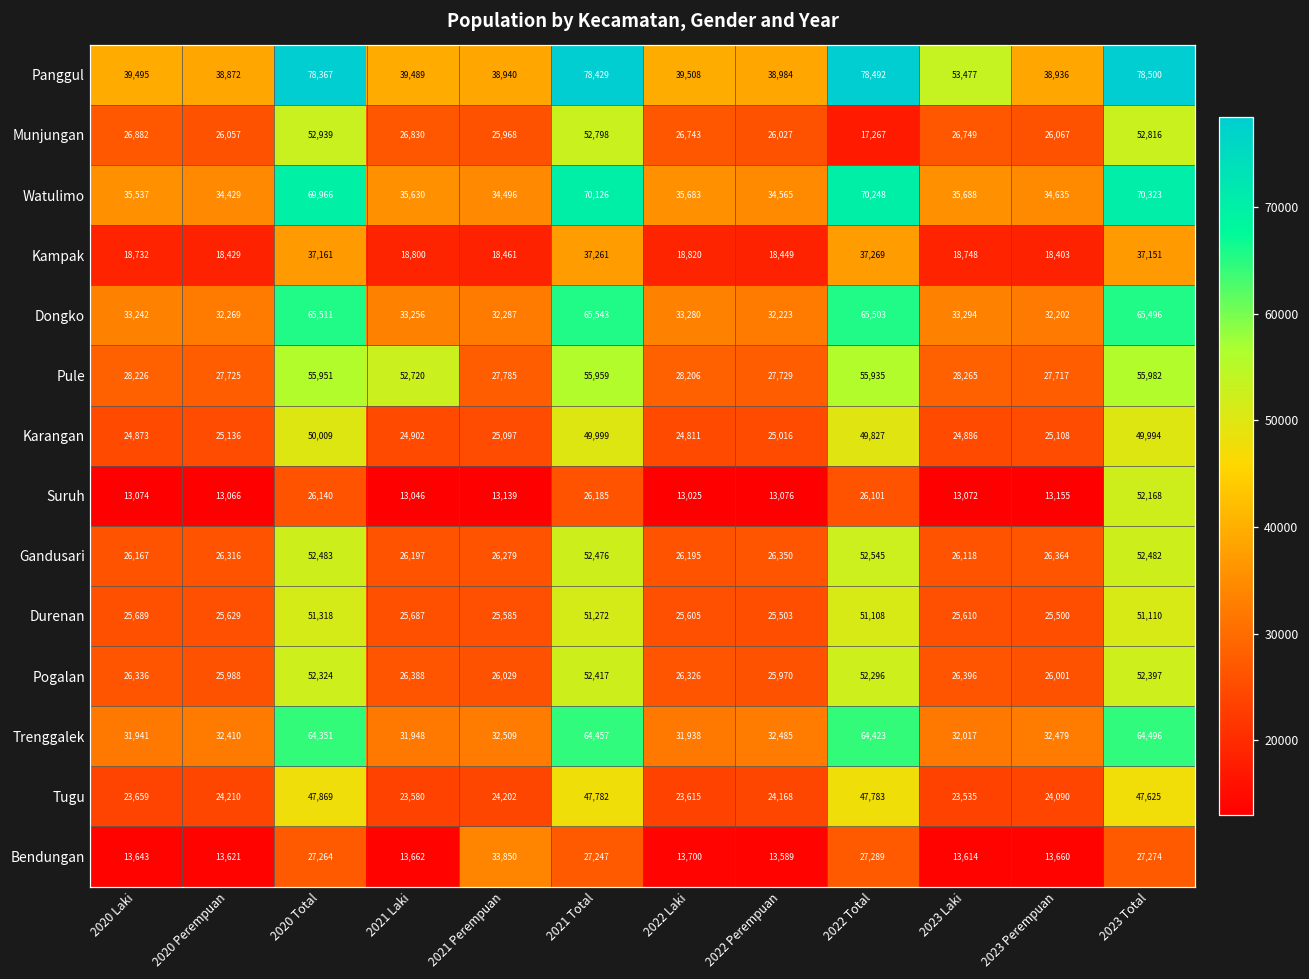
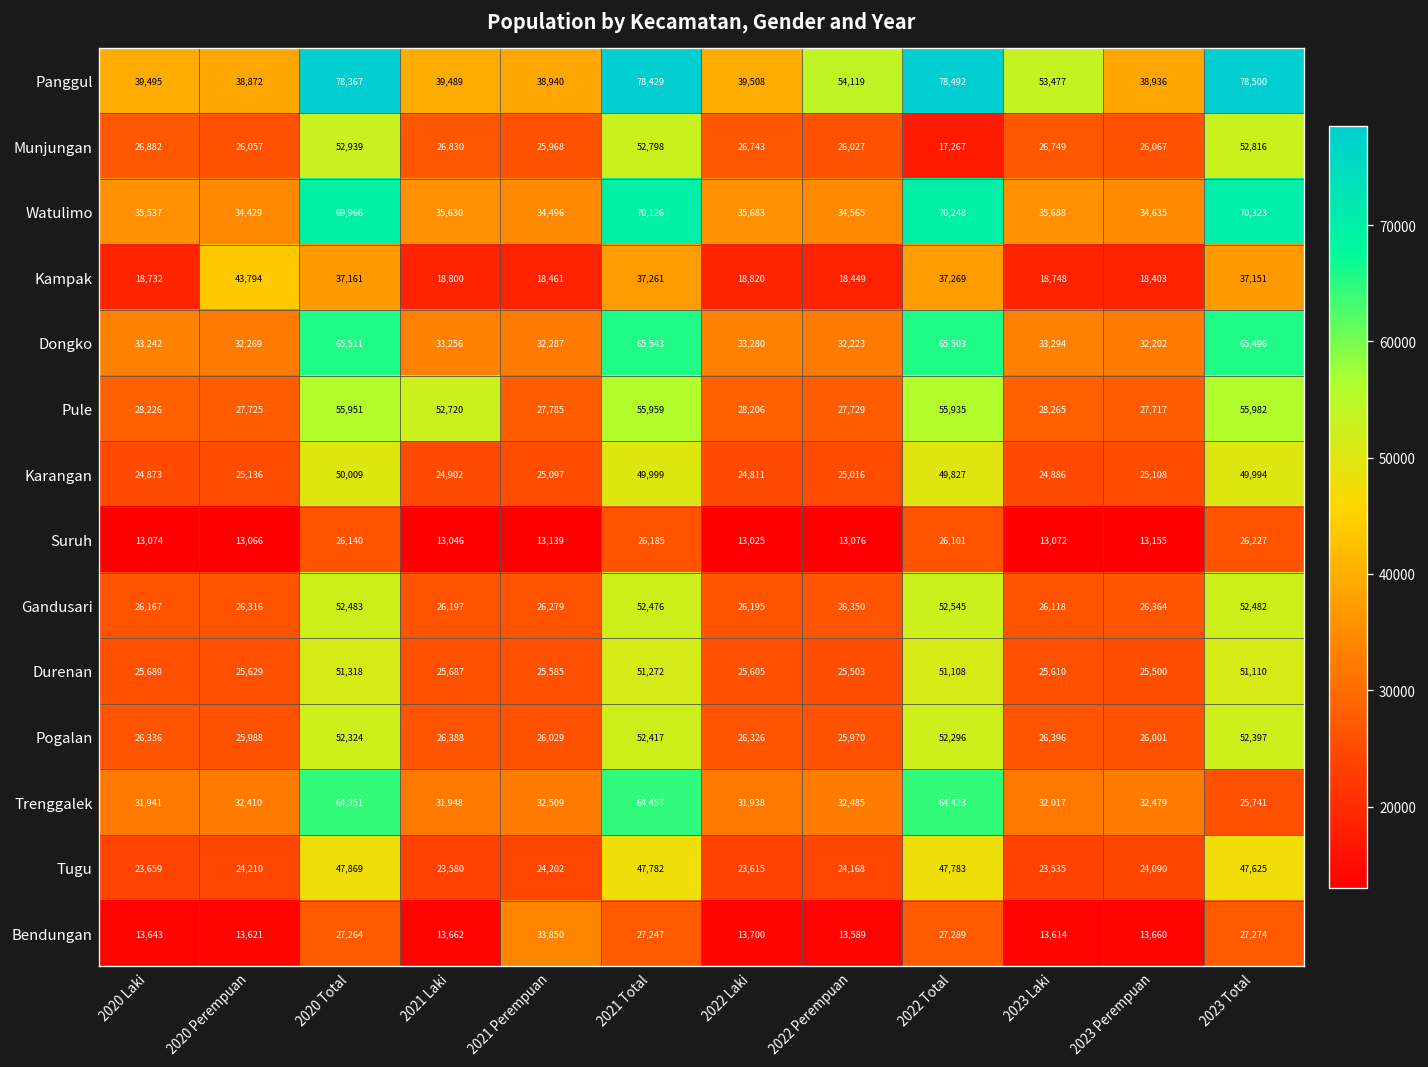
  {
    "Panggul": {
      "2020 Laki": "39,495",
      "2020 Perempuan": "38,872",
      "2020 Total": "78,367",
      "2021 Laki": "39,489",
      "2021 Perempuan": "38,940",
      "2021 Total": "78,429",
      "2022 Laki": "39,508",
-     "2022 Perempuan": "38,984",
+     "2022 Perempuan": "54,119",
      "2022 Total": "78,492",
      "2023 Laki": "53,477",
      "2023 Perempuan": "38,936",
      "2023 Total": "78,500"
    },
    "Munjungan": {
      "2020 Laki": "26,882",
      "2020 Perempuan": "26,057",
      "2020 Total": "52,939",
      "2021 Laki": "26,830",
      "2021 Perempuan": "25,968",
      "2021 Total": "52,798",
      "2022 Laki": "26,743",
      "2022 Perempuan": "26,027",
      "2022 Total": "17,267",
      "2023 Laki": "26,749",
      "2023 Perempuan": "26,067",
      "2023 Total": "52,816"
    },
    "Watulimo": {
      "2020 Laki": "35,537",
      "2020 Perempuan": "34,429",
      "2020 Total": "69,966",
      "2021 Laki": "35,630",
      "2021 Perempuan": "34,496",
      "2021 Total": "70,126",
      "2022 Laki": "35,683",
      "2022 Perempuan": "34,565",
      "2022 Total": "70,248",
      "2023 Laki": "35,688",
      "2023 Perempuan": "34,635",
      "2023 Total": "70,323"
    },
    "Kampak": {
      "2020 Laki": "18,732",
-     "2020 Perempuan": "18,429",
+     "2020 Perempuan": "43,794",
      "2020 Total": "37,161",
      "2021 Laki": "18,800",
      "2021 Perempuan": "18,461",
      "2021 Total": "37,261",
      "2022 Laki": "18,820",
      "2022 Perempuan": "18,449",
      "2022 Total": "37,269",
      "2023 Laki": "18,748",
      "2023 Perempuan": "18,403",
      "2023 Total": "37,151"
    },
    "Dongko": {
      "2020 Laki": "33,242",
      "2020 Perempuan": "32,269",
      "2020 Total": "65,511",
      "2021 Laki": "33,256",
      "2021 Perempuan": "32,287",
      "2021 Total": "65,543",
      "2022 Laki": "33,280",
      "2022 Perempuan": "32,223",
      "2022 Total": "65,503",
      "2023 Laki": "33,294",
      "2023 Perempuan": "32,202",
      "2023 Total": "65,496"
    },
    "Pule": {
      "2020 Laki": "28,226",
      "2020 Perempuan": "27,725",
      "2020 Total": "55,951",
      "2021 Laki": "52,720",
      "2021 Perempuan": "27,785",
      "2021 Total": "55,959",
      "2022 Laki": "28,206",
      "2022 Perempuan": "27,729",
      "2022 Total": "55,935",
      "2023 Laki": "28,265",
      "2023 Perempuan": "27,717",
      "2023 Total": "55,982"
    },
    "Karangan": {
      "2020 Laki": "24,873",
      "2020 Perempuan": "25,136",
      "2020 Total": "50,009",
      "2021 Laki": "24,902",
      "2021 Perempuan": "25,097",
      "2021 Total": "49,999",
      "2022 Laki": "24,811",
      "2022 Perempuan": "25,016",
      "2022 Total": "49,827",
      "2023 Laki": "24,886",
      "2023 Perempuan": "25,108",
      "2023 Total": "49,994"
    },
    "Suruh": {
      "2020 Laki": "13,074",
      "2020 Perempuan": "13,066",
      "2020 Total": "26,140",
      "2021 Laki": "13,046",
      "2021 Perempuan": "13,139",
      "2021 Total": "26,185",
      "2022 Laki": "13,025",
      "2022 Perempuan": "13,076",
      "2022 Total": "26,101",
      "2023 Laki": "13,072",
      "2023 Perempuan": "13,155",
-     "2023 Total": "52,168"
+     "2023 Total": "26,227"
    },
    "Gandusari": {
      "2020 Laki": "26,167",
      "2020 Perempuan": "26,316",
      "2020 Total": "52,483",
      "2021 Laki": "26,197",
      "2021 Perempuan": "26,279",
      "2021 Total": "52,476",
      "2022 Laki": "26,195",
      "2022 Perempuan": "26,350",
      "2022 Total": "52,545",
      "2023 Laki": "26,118",
      "2023 Perempuan": "26,364",
      "2023 Total": "52,482"
    },
    "Durenan": {
      "2020 Laki": "25,689",
      "2020 Perempuan": "25,629",
      "2020 Total": "51,318",
      "2021 Laki": "25,687",
      "2021 Perempuan": "25,585",
      "2021 Total": "51,272",
      "2022 Laki": "25,605",
      "2022 Perempuan": "25,503",
      "2022 Total": "51,108",
      "2023 Laki": "25,610",
      "2023 Perempuan": "25,500",
      "2023 Total": "51,110"
    },
    "Pogalan": {
      "2020 Laki": "26,336",
      "2020 Perempuan": "25,988",
      "2020 Total": "52,324",
      "2021 Laki": "26,388",
      "2021 Perempuan": "26,029",
      "2021 Total": "52,417",
      "2022 Laki": "26,326",
      "2022 Perempuan": "25,970",
      "2022 Total": "52,296",
      "2023 Laki": "26,396",
      "2023 Perempuan": "26,001",
      "2023 Total": "52,397"
    },
    "Trenggalek": {
      "2020 Laki": "31,941",
      "2020 Perempuan": "32,410",
      "2020 Total": "64,351",
      "2021 Laki": "31,948",
      "2021 Perempuan": "32,509",
      "2021 Total": "64,457",
      "2022 Laki": "31,938",
      "2022 Perempuan": "32,485",
      "2022 Total": "64,423",
      "2023 Laki": "32,017",
      "2023 Perempuan": "32,479",
-     "2023 Total": "64,496"
+     "2023 Total": "25,741"
    },
    "Tugu": {
      "2020 Laki": "23,659",
      "2020 Perempuan": "24,210",
      "2020 Total": "47,869",
      "2021 Laki": "23,580",
      "2021 Perempuan": "24,202",
      "2021 Total": "47,782",
      "2022 Laki": "23,615",
      "2022 Perempuan": "24,168",
      "2022 Total": "47,783",
      "2023 Laki": "23,535",
      "2023 Perempuan": "24,090",
      "2023 Total": "47,625"
    },
    "Bendungan": {
      "2020 Laki": "13,643",
      "2020 Perempuan": "13,621",
      "2020 Total": "27,264",
      "2021 Laki": "13,662",
      "2021 Perempuan": "33,850",
      "2021 Total": "27,247",
      "2022 Laki": "13,700",
      "2022 Perempuan": "13,589",
      "2022 Total": "27,289",
      "2023 Laki": "13,614",
      "2023 Perempuan": "13,660",
      "2023 Total": "27,274"
    }
  }
